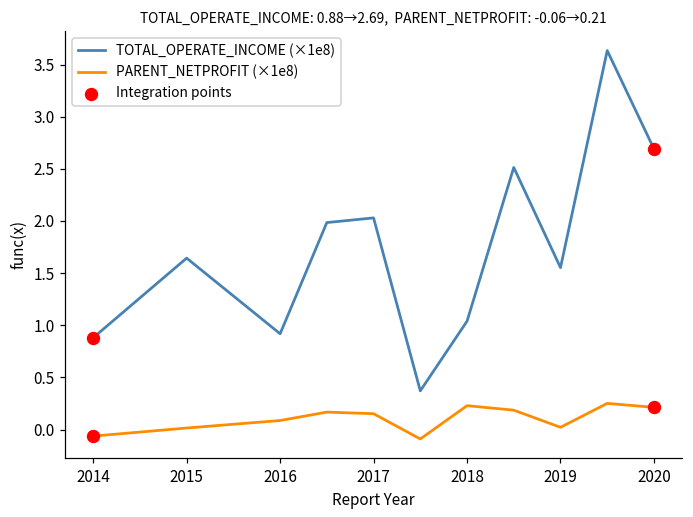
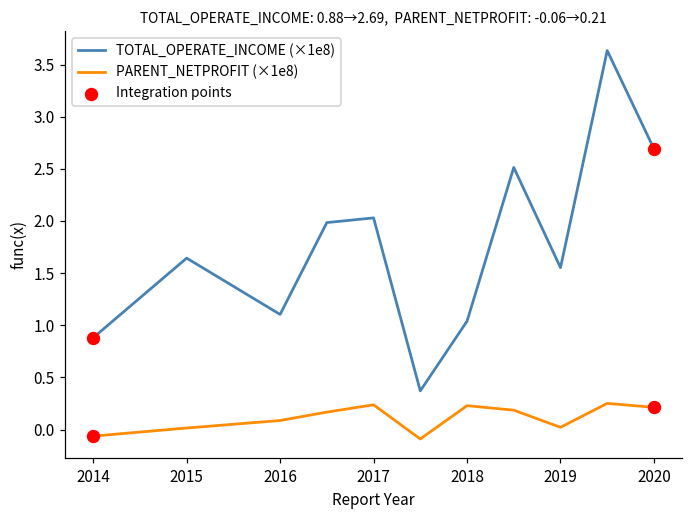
  {
    "TOTAL_OPERATE_INCOME (×1e8)": {
      "2015": 1.6,
-     "2016": 0.9,
+     "2016": 1.1,
      "2017": 2.0,
      "2018": 1.0,
      "2019": 1.6
    },
    "PARENT_NETPROFIT (×1e8)": {
      "2015": 0.0,
      "2016": 0.1,
-     "2017": 0.15,
+     "2017": 0.24,
      "2018": 0.2,
      "2019": 0.0
    }
  }
